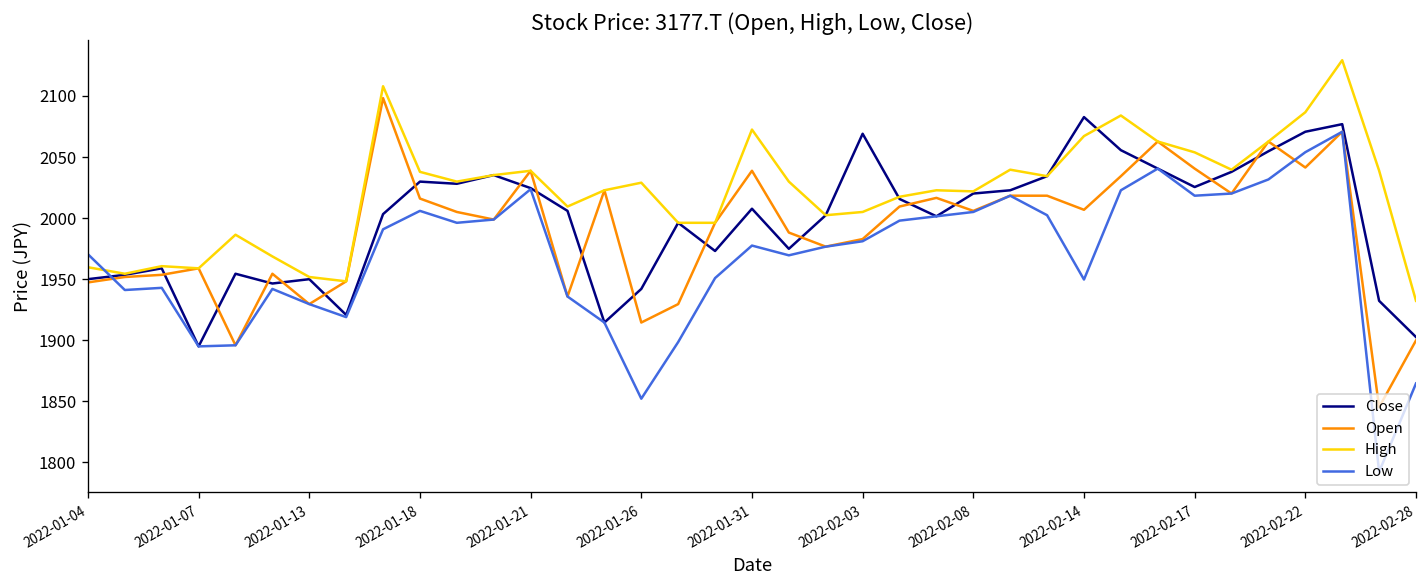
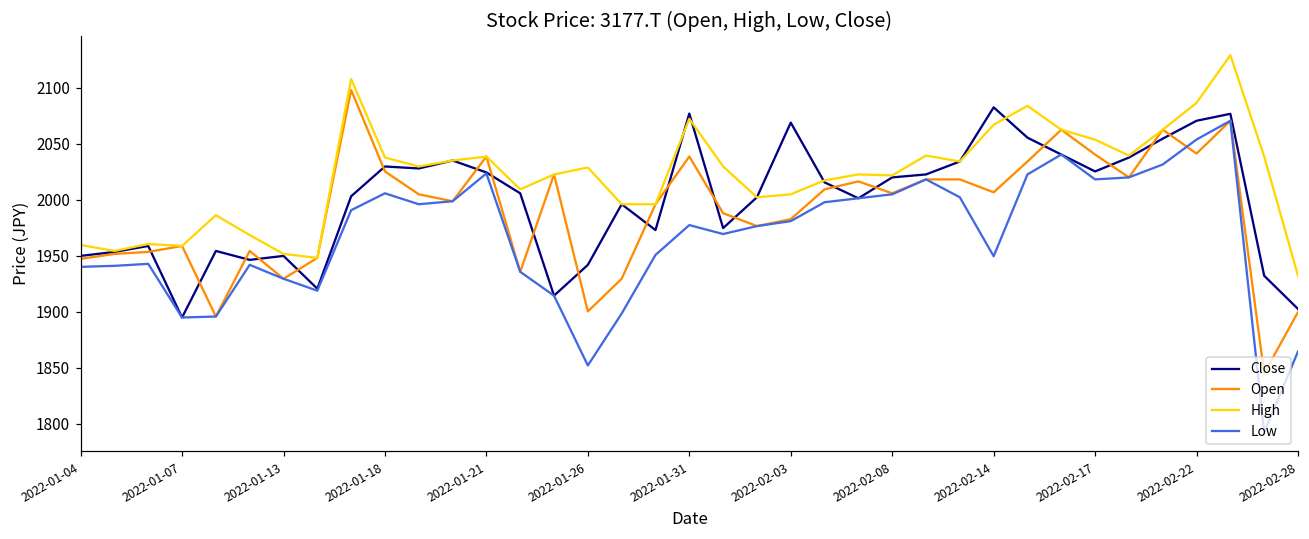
  {
    "Close": {
      "2022-01-04": 1950,
      "2022-01-18": 2030,
      "2022-01-26": 1942,
-     "2022-01-31": 2008,
+     "2022-01-31": 2077,
      "2022-02-03": 2069,
      "2022-02-14": 2083,
      "2022-02-17": 2025,
      "2022-02-22": 2071,
      "2022-02-28": 1903
    },
    "Open": {
      "2022-01-04": 1947,
-     "2022-01-18": 2016,
-     "2022-01-26": 1915,
+     "2022-01-18": 2025,
+     "2022-01-26": 1900,
      "2022-01-31": 2039,
      "2022-02-14": 2007,
      "2022-02-17": 2041,
      "2022-02-22": 2041,
      "2022-02-28": 1900
    },
    "High": {
      "2022-01-04": 1960,
      "2022-01-18": 2038,
      "2022-01-26": 2029,
      "2022-01-31": 2072,
      "2022-02-03": 2005,
      "2022-02-14": 2067,
      "2022-02-17": 2054,
      "2022-02-22": 2087,
      "2022-02-28": 1932
    },
    "Low": {
-     "2022-01-04": 1970,
+     "2022-01-04": 1940,
      "2022-01-18": 2006,
      "2022-01-26": 1852,
      "2022-01-31": 1978,
      "2022-02-14": 1950,
      "2022-02-17": 2018,
      "2022-02-22": 2054,
      "2022-02-28": 1865
    }
  }
